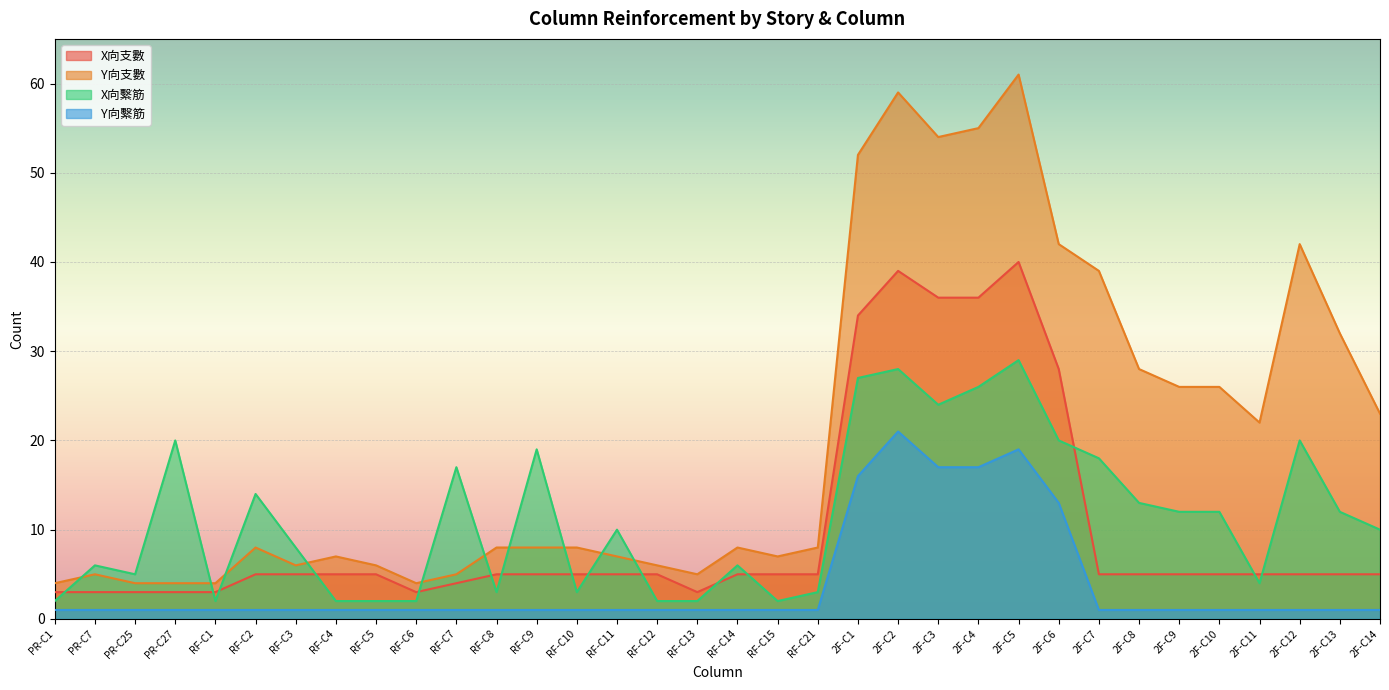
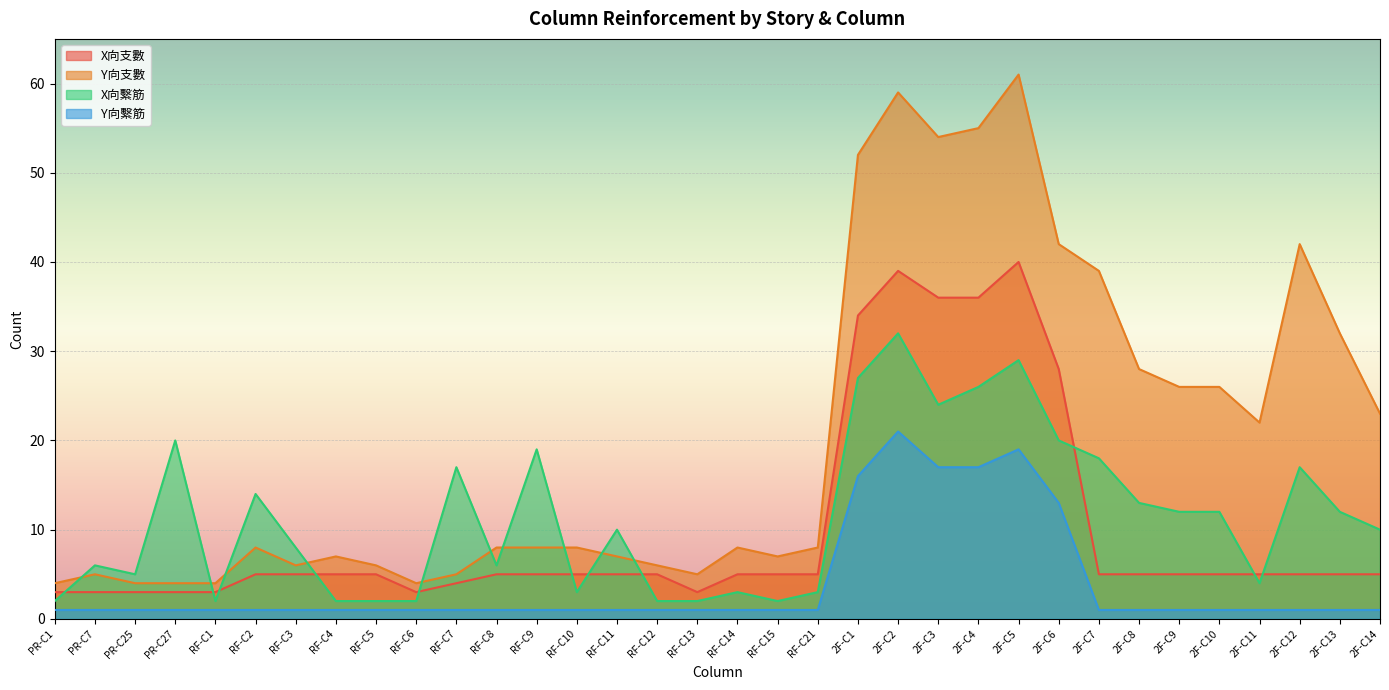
  {
    "X向繫筋": {
      "PR-C1": 2,
      "PR-C7": 6,
      "PR-C25": 5,
      "PR-C27": 20,
      "RF-C1": 2,
      "RF-C2": 14,
      "RF-C3": 8,
      "RF-C4": 2,
      "RF-C5": 2,
      "RF-C6": 2,
      "RF-C7": 17,
-     "RF-C8": 3,
+     "RF-C8": 6,
      "RF-C9": 19,
      "RF-C10": 3,
      "RF-C11": 10,
      "RF-C12": 2,
      "RF-C13": 2,
-     "RF-C14": 6,
+     "RF-C14": 3,
      "RF-C15": 2,
      "RF-C21": 3,
      "2F-C1": 27,
-     "2F-C2": 28,
+     "2F-C2": 32,
      "2F-C3": 24,
      "2F-C4": 26,
      "2F-C5": 29,
      "2F-C6": 20,
      "2F-C7": 18,
      "2F-C8": 13,
      "2F-C9": 12,
      "2F-C10": 12,
      "2F-C11": 4,
-     "2F-C12": 20,
+     "2F-C12": 17,
      "2F-C13": 12,
      "2F-C14": 10
    },
    "Y向繫筋": {
      "PR-C1": 1,
      "PR-C7": 1,
      "PR-C25": 1,
      "PR-C27": 1,
      "RF-C1": 1,
      "RF-C2": 1,
      "RF-C3": 1,
      "RF-C4": 1,
      "RF-C5": 1,
      "RF-C6": 1,
      "RF-C7": 1,
      "RF-C8": 1,
      "RF-C9": 1,
      "RF-C10": 1,
      "RF-C11": 1,
      "RF-C12": 1,
      "RF-C13": 1,
      "RF-C14": 1,
      "RF-C15": 1,
      "RF-C21": 1,
      "2F-C1": 16,
      "2F-C2": 21,
      "2F-C3": 17,
      "2F-C4": 17,
      "2F-C5": 19,
      "2F-C6": 13,
      "2F-C7": 1,
      "2F-C8": 1,
      "2F-C9": 1,
      "2F-C10": 1,
      "2F-C11": 1,
      "2F-C12": 1,
      "2F-C13": 1,
      "2F-C14": 1
    }
  }
